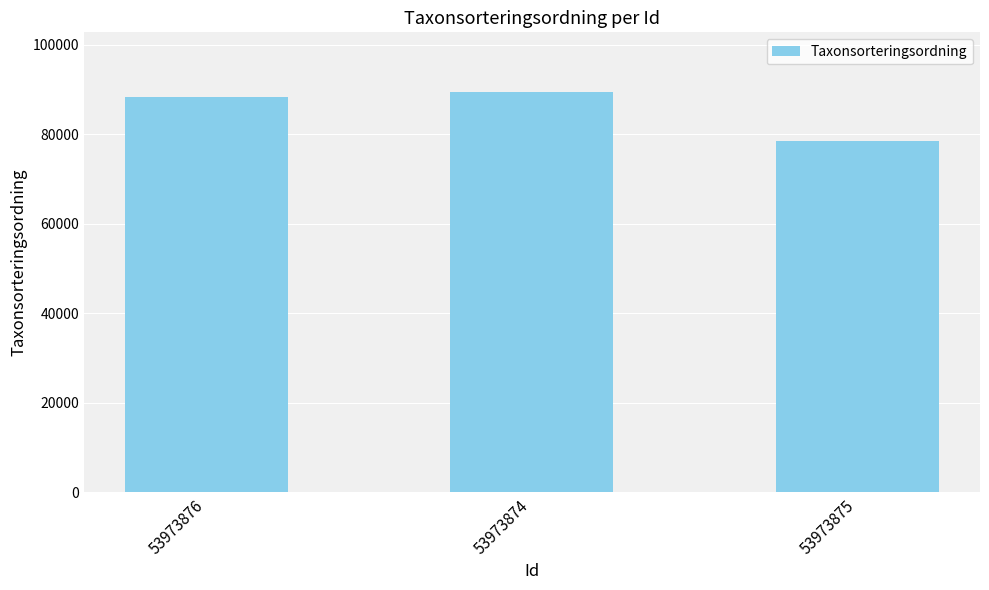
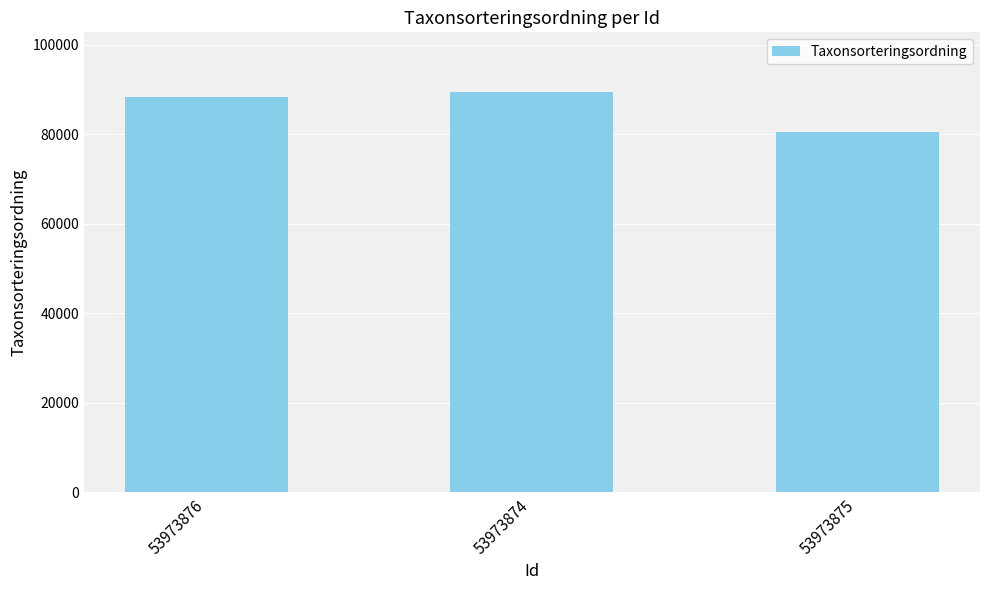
  {
    "53973876": 88000,
    "53973874": 89000,
-   "53973875": 79000
+   "53973875": 80000
  }
